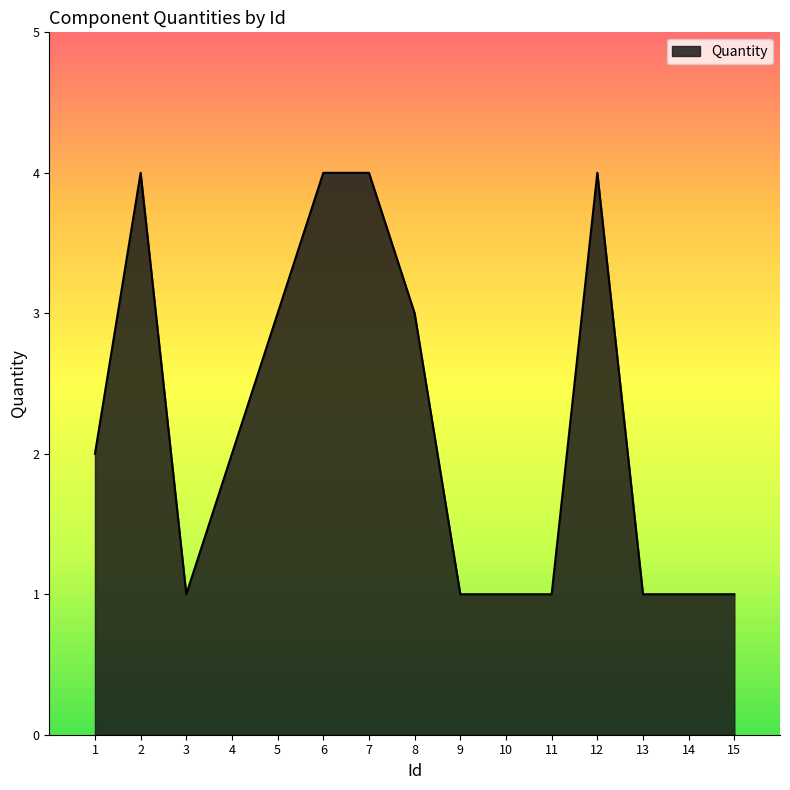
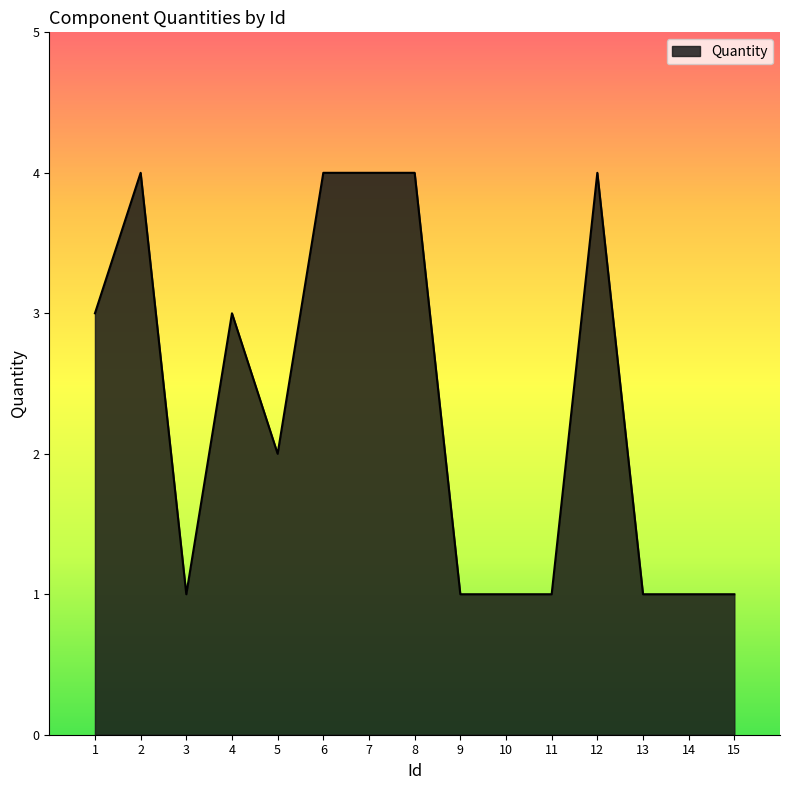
  {
-   "1": 2,
+   "1": 3,
    "2": 4,
    "3": 1,
-   "4": 2,
-   "5": 3,
+   "4": 3,
+   "5": 2,
    "6": 4,
    "7": 4,
-   "8": 3,
+   "8": 4,
    "9": 1,
    "10": 1,
    "11": 1,
    "12": 4,
    "13": 1,
    "14": 1,
    "15": 1
  }
